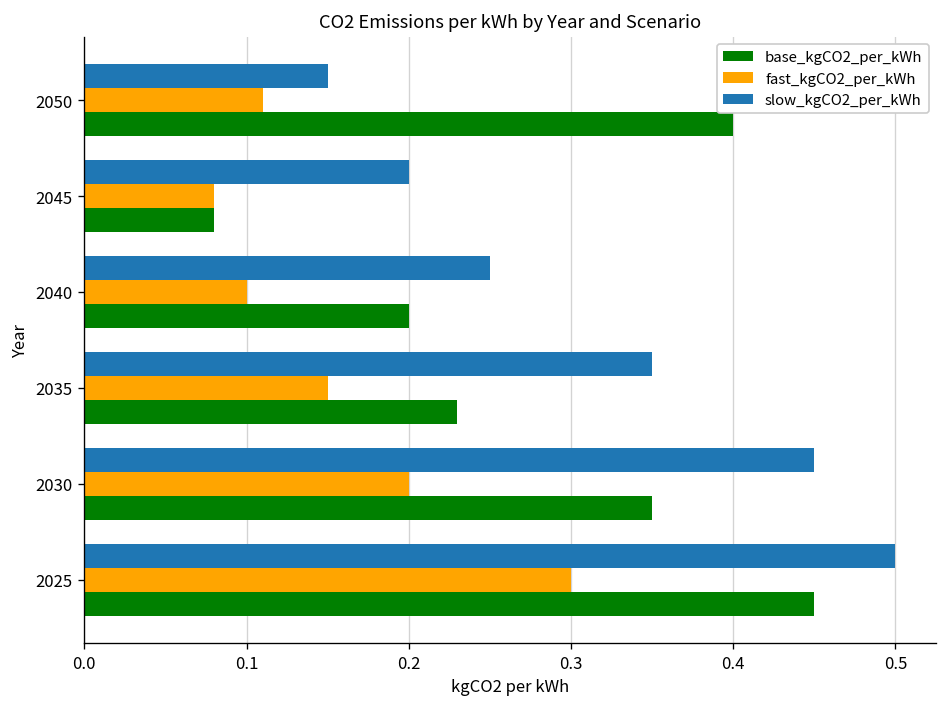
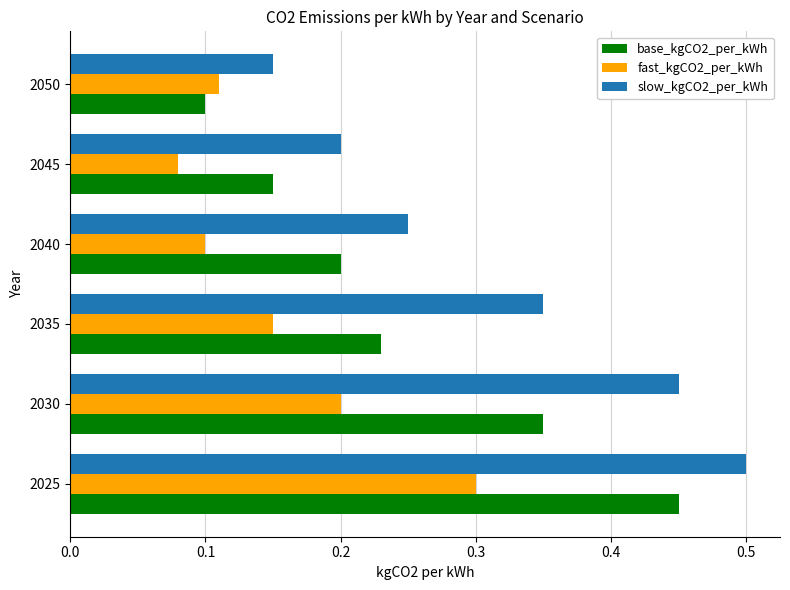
  {
    "base_kgCO2_per_kWh": {
-     "2050": 0.4,
-     "2045": 0.08,
+     "2050": 0.1,
+     "2045": 0.15,
      "2040": 0.20,
      "2035": 0.23,
      "2030": 0.35,
      "2025": 0.45
    },
    "fast_kgCO2_per_kWh": {
      "2050": 0.11,
      "2045": 0.08,
      "2040": 0.10,
      "2035": 0.15,
      "2030": 0.20,
      "2025": 0.30
    },
    "slow_kgCO2_per_kWh": {
      "2050": 0.15,
      "2045": 0.20,
      "2040": 0.25,
      "2035": 0.35,
      "2030": 0.45,
      "2025": 0.50
    }
  }
